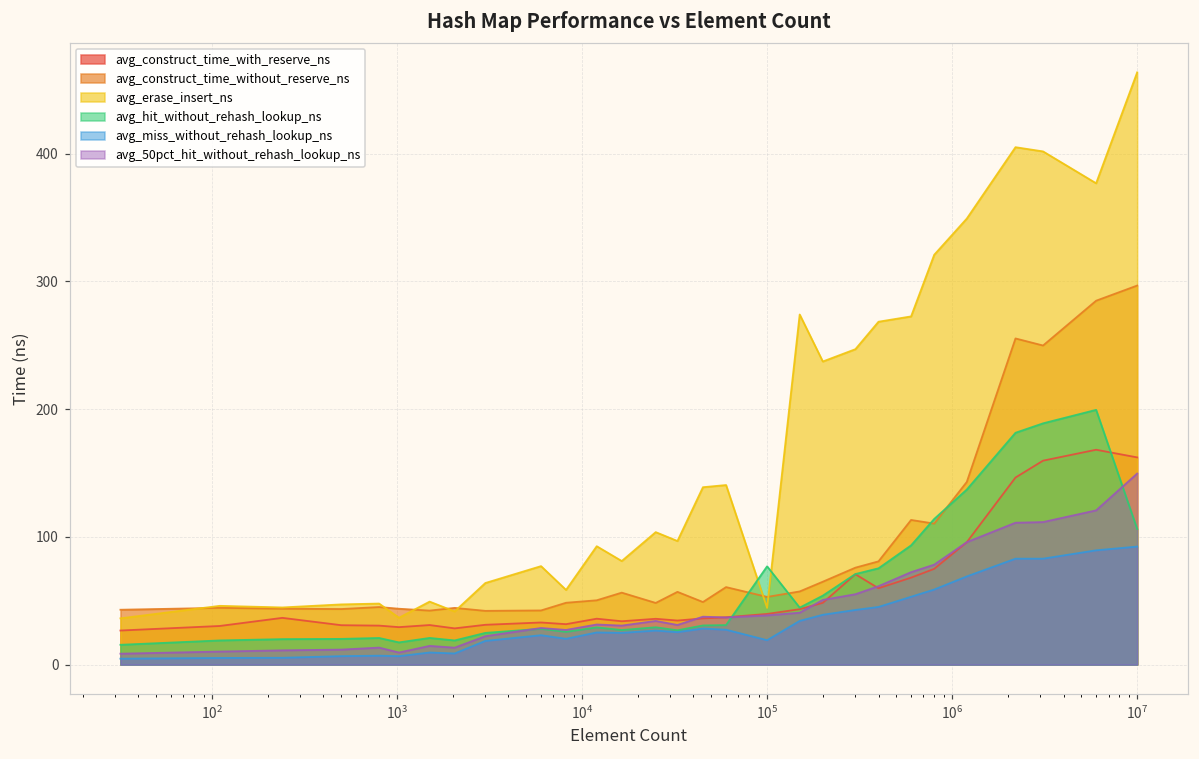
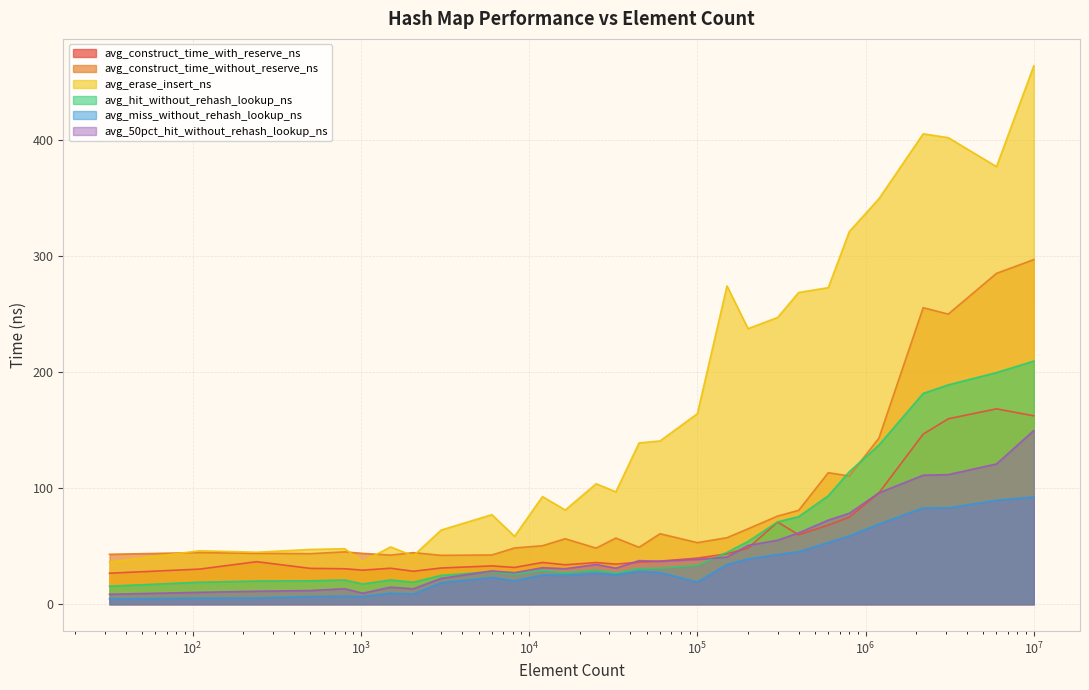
  {
    "avg_erase_insert_ns": {
-     "10^5": 44,
+     "10^5": 164,
      "10^7": 464
    },
    "avg_hit_without_rehash_lookup_ns": {
-     "10^5": 77,
-     "10^7": 106
+     "10^5": 33,
+     "10^7": 209
    },
    "avg_miss_without_rehash_lookup_ns": {
      "10^5": 19,
      "10^7": 92
    },
    "avg_50pct_hit_without_rehash_lookup_ns": {
      "10^7": 150
    }
  }
